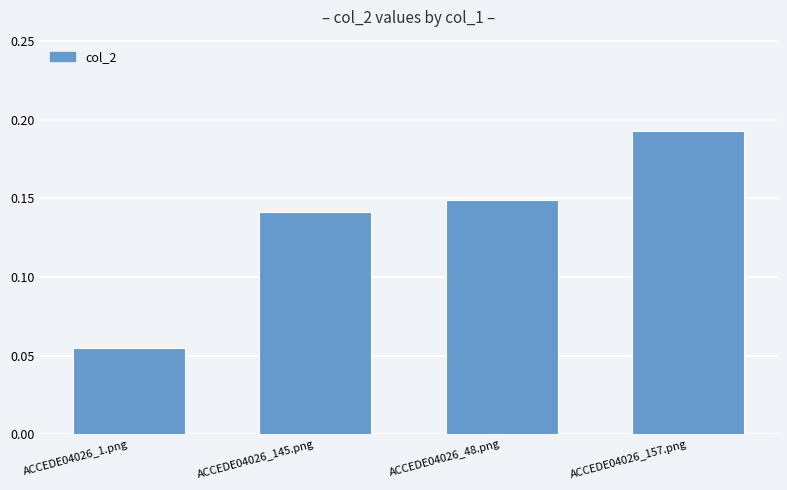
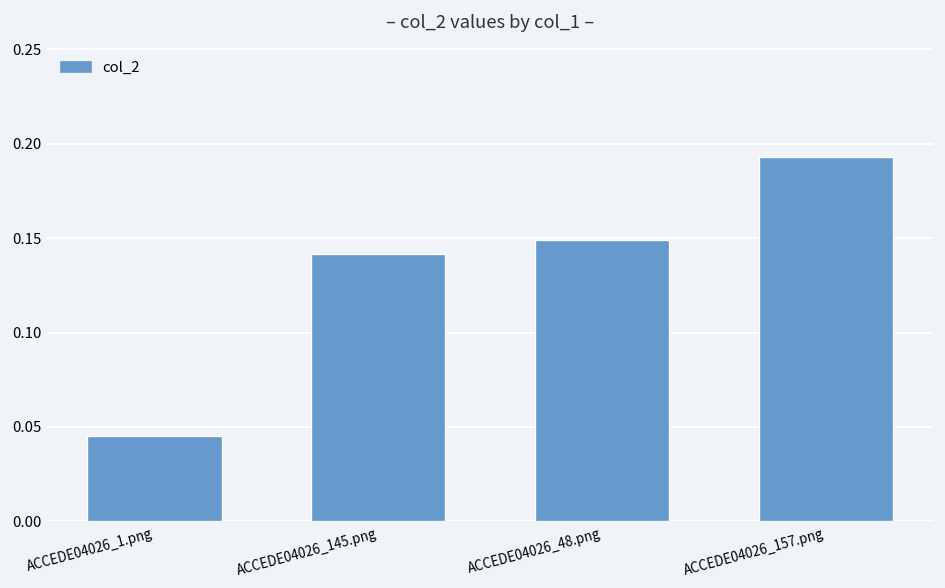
  {
-   "ACCEDE04026_1.png": 0.055,
+   "ACCEDE04026_1.png": 0.045,
    "ACCEDE04026_145.png": 0.142,
    "ACCEDE04026_48.png": 0.149,
    "ACCEDE04026_157.png": 0.193
  }
